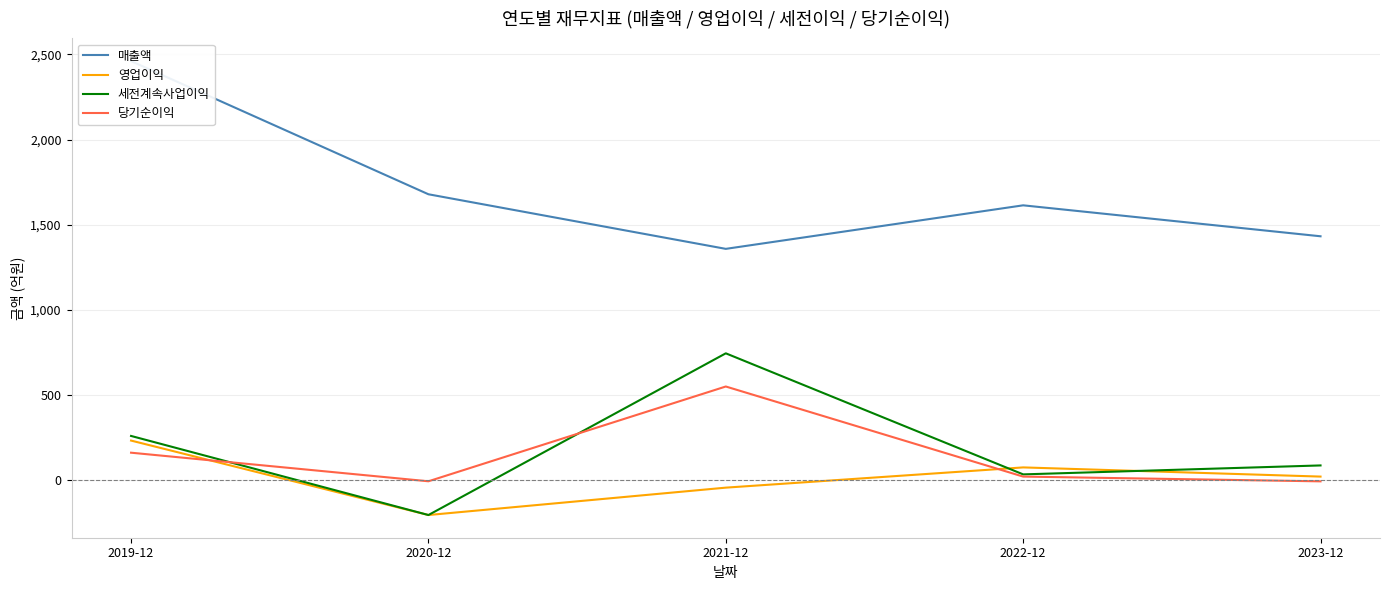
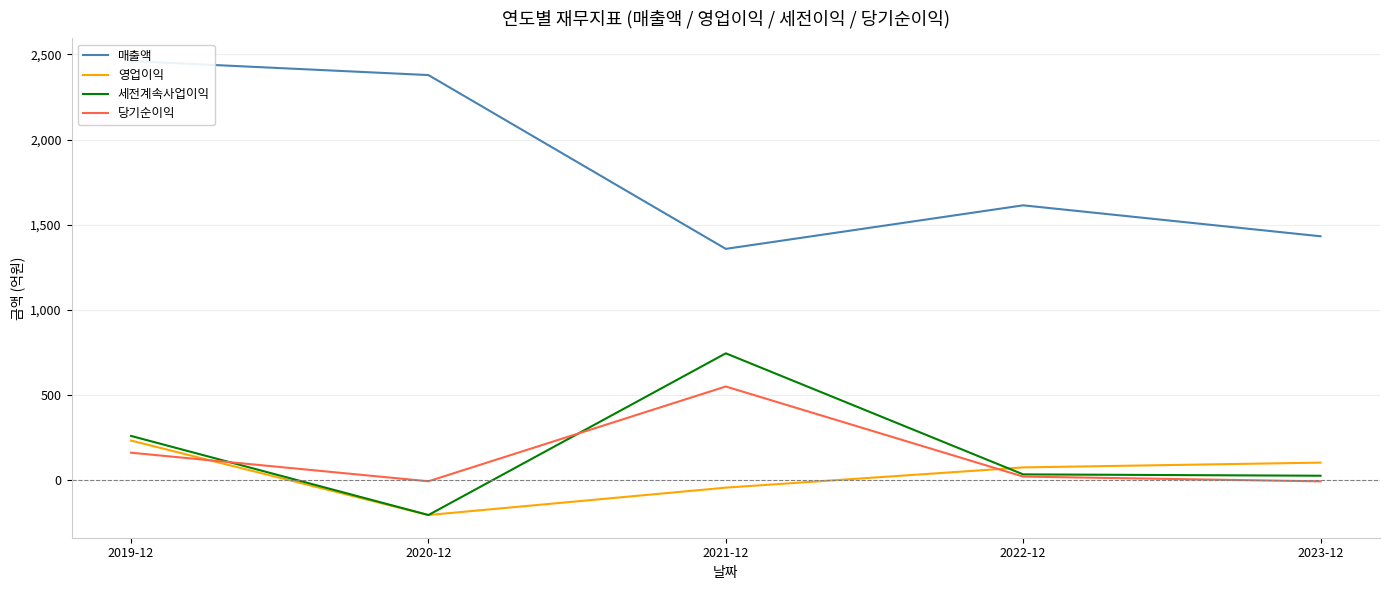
  {
    "매출액": {
-     "2020-12": "1,680",
+     "2020-12": "2,380",
      "2021-12": "1,360",
      "2022-12": "1,610",
      "2023-12": "1,430"
    },
    "영업이익": {
      "2019-12": "230",
      "2021-12": "-50",
      "2022-12": "70",
-     "2023-12": "20"
+     "2023-12": "100"
    },
    "세전계속사업이익": {
      "2019-12": "260",
      "2021-12": "740",
-     "2023-12": "80"
+     "2023-12": "20"
    },
    "당기순이익": {
      "2019-12": "160",
      "2020-12": "-10",
      "2021-12": "550",
      "2023-12": "-10"
    }
  }
